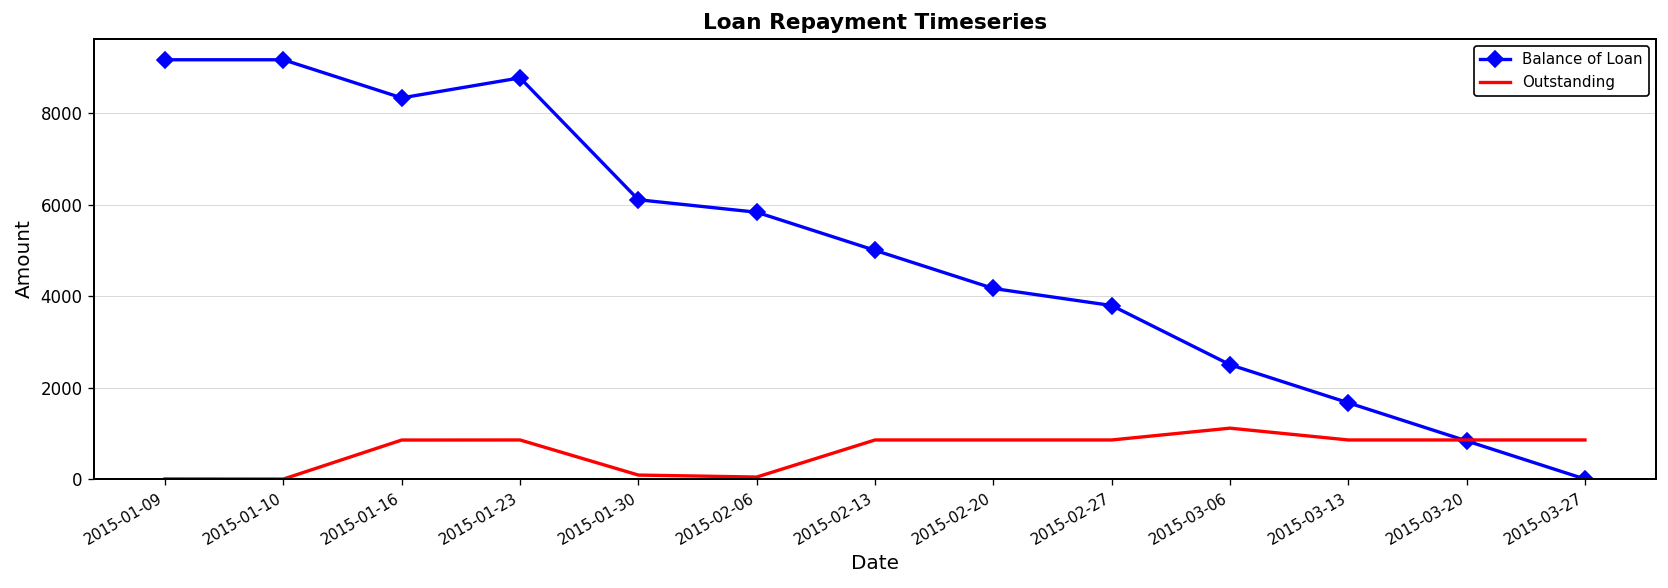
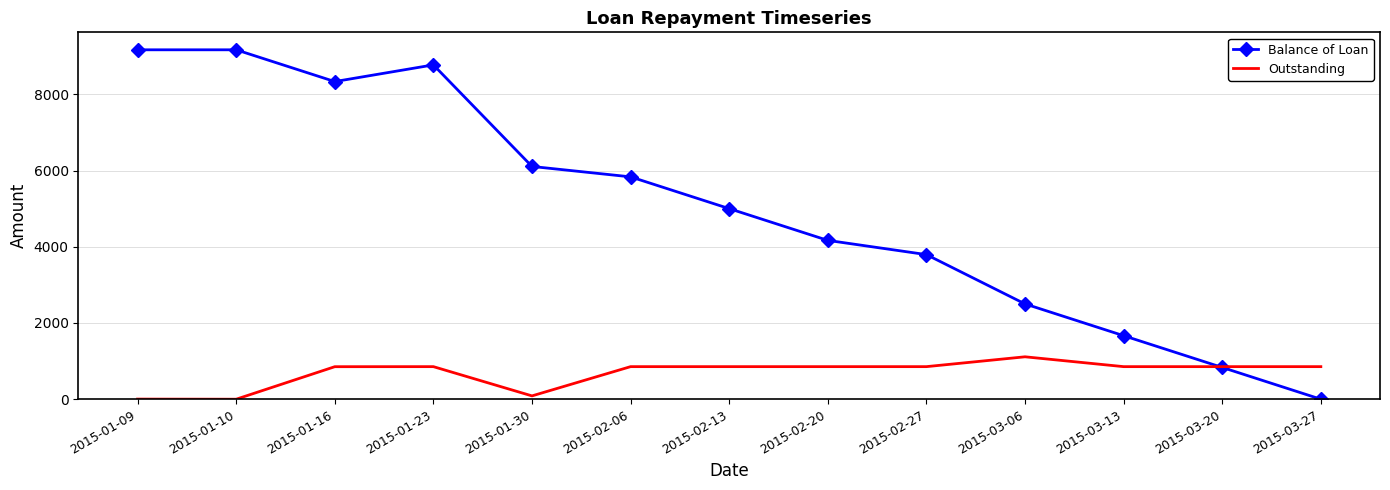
  {
    "Balance of Loan": {
      "2015-01-09": 9200,
      "2015-01-10": 9200,
      "2015-01-16": 8300,
      "2015-01-23": 8800,
      "2015-01-30": 6100,
      "2015-02-06": 5800,
      "2015-02-13": 5000,
      "2015-02-20": 4200,
      "2015-02-27": 3800,
      "2015-03-06": 2500,
      "2015-03-13": 1700,
      "2015-03-27": 0
    },
    "Outstanding": {
      "2015-01-09": 0,
      "2015-01-10": 0,
      "2015-01-16": 900,
      "2015-01-23": 900,
      "2015-01-30": 100,
-     "2015-02-06": 0,
+     "2015-02-06": 900,
      "2015-02-13": 900,
      "2015-02-20": 900,
      "2015-02-27": 900,
      "2015-03-06": 1100,
      "2015-03-13": 900,
      "2015-03-27": 900
    }
  }
